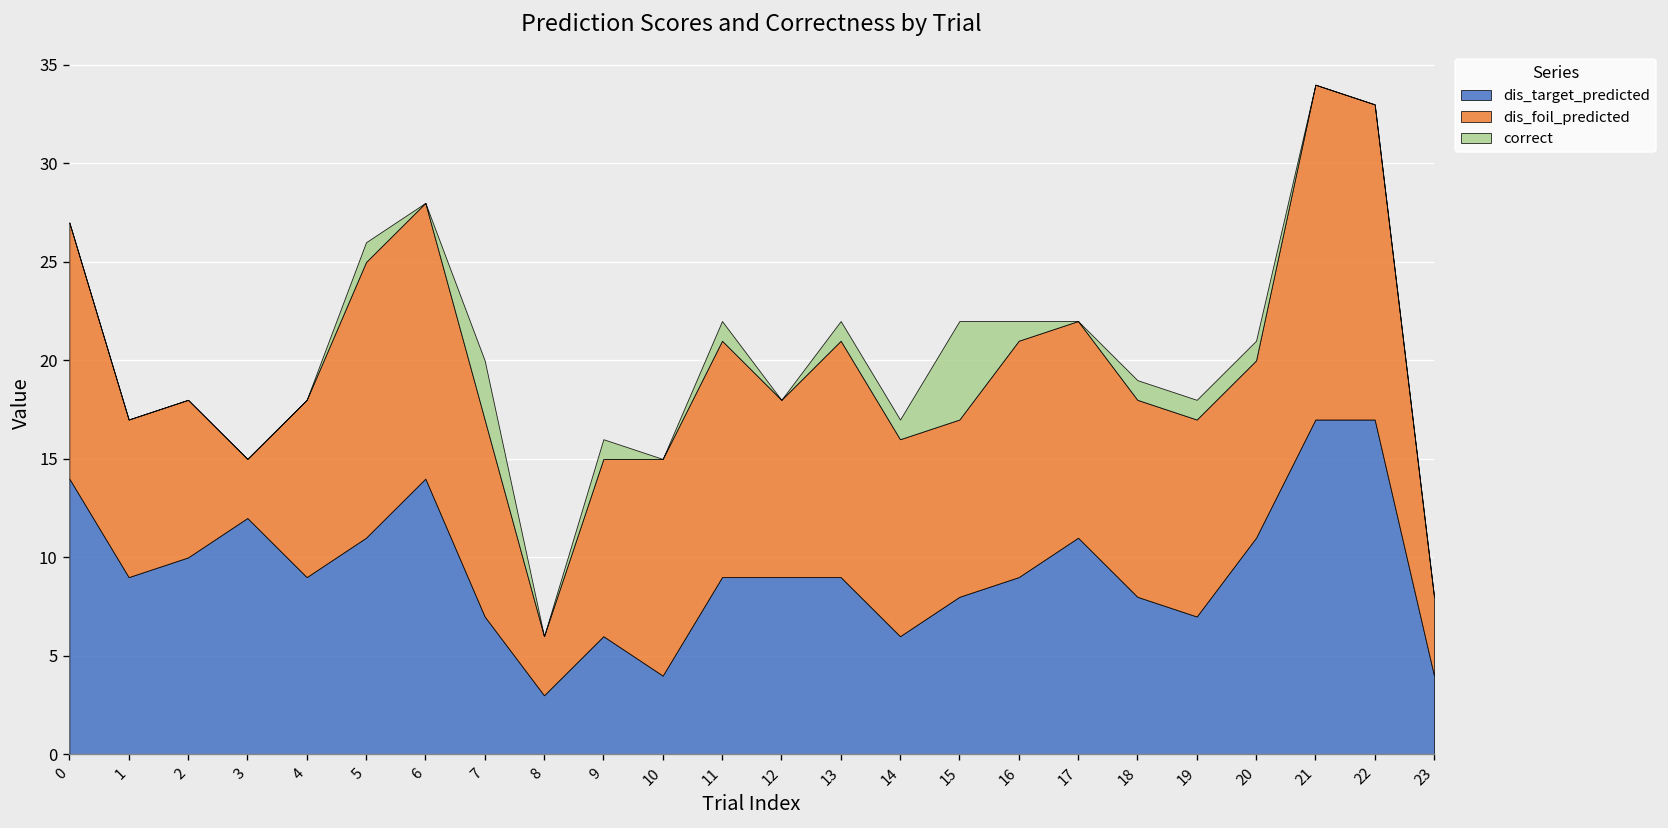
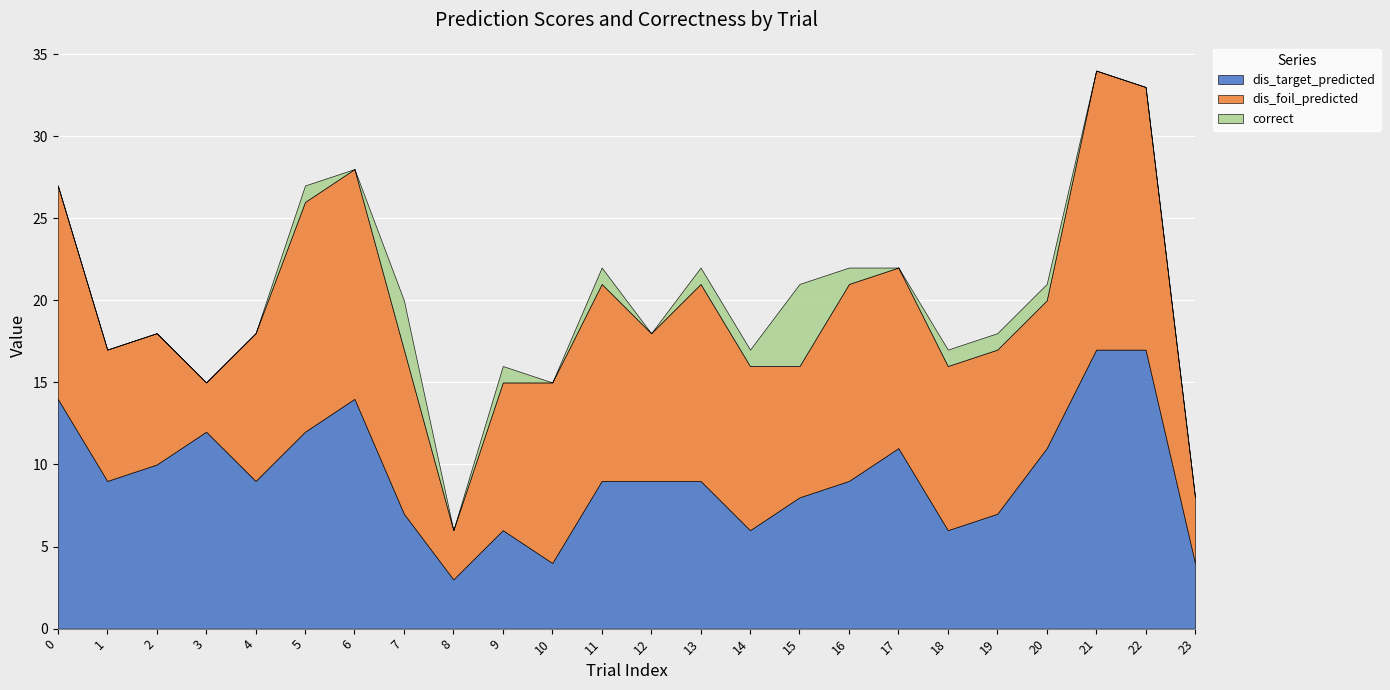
  {
    "dis_target_predicted": {
      "0": 14,
      "1": 9,
      "2": 10,
      "3": 12,
      "4": 9,
-     "5": 11,
+     "5": 12,
      "6": 14,
      "7": 7,
      "8": 3,
      "9": 6,
      "10": 4,
      "11": 9,
      "12": 9,
      "13": 9,
      "14": 6,
      "15": 8,
      "16": 9,
      "17": 11,
-     "18": 8,
+     "18": 6,
      "19": 7,
      "20": 11,
      "21": 17,
      "22": 17,
      "23": 4
    },
    "dis_foil_predicted": {
      "5": 14,
      "7": 10,
      "9": 9,
      "11": 12,
      "13": 12,
      "14": 10,
-     "15": 9,
+     "15": 8,
      "16": 12,
      "18": 10,
      "19": 10,
      "20": 9
    },
    "correct": {
      "5": 1,
      "7": 3,
      "9": 1,
      "11": 1,
      "13": 1,
      "14": 1,
      "15": 5,
      "16": 1,
      "18": 1,
      "19": 1,
      "20": 1
    }
  }
